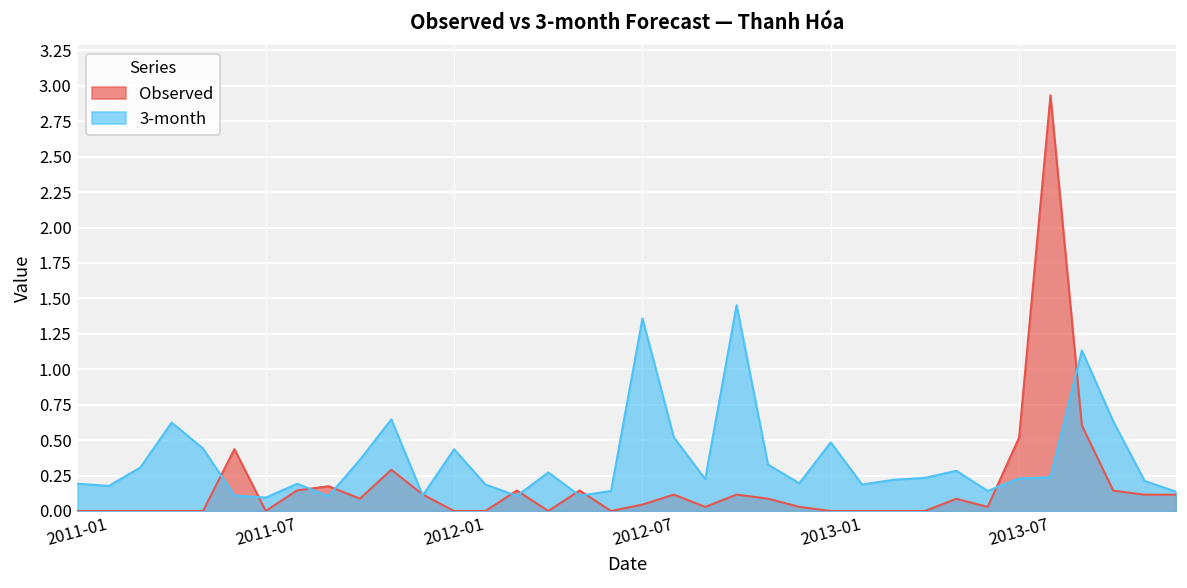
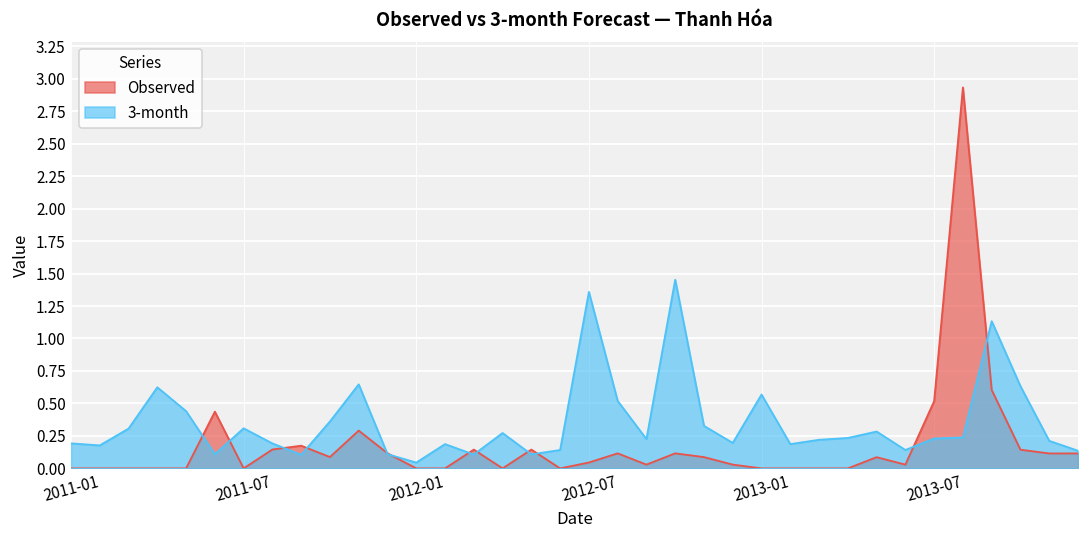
  {
    "Observed": {
      "2011-01": 0.00,
      "2011-07": 0.00,
      "2012-01": 0.00,
      "2012-07": 0.05,
      "2013-01": 0.00,
      "2013-07": 0.52
    },
    "3-month": {
      "2011-01": 0.19,
-     "2011-07": 0.09,
-     "2012-01": 0.44,
+     "2011-07": 0.31,
+     "2012-01": 0.04,
      "2012-07": 1.36,
-     "2013-01": 0.48,
+     "2013-01": 0.57,
      "2013-07": 0.23
    }
  }
